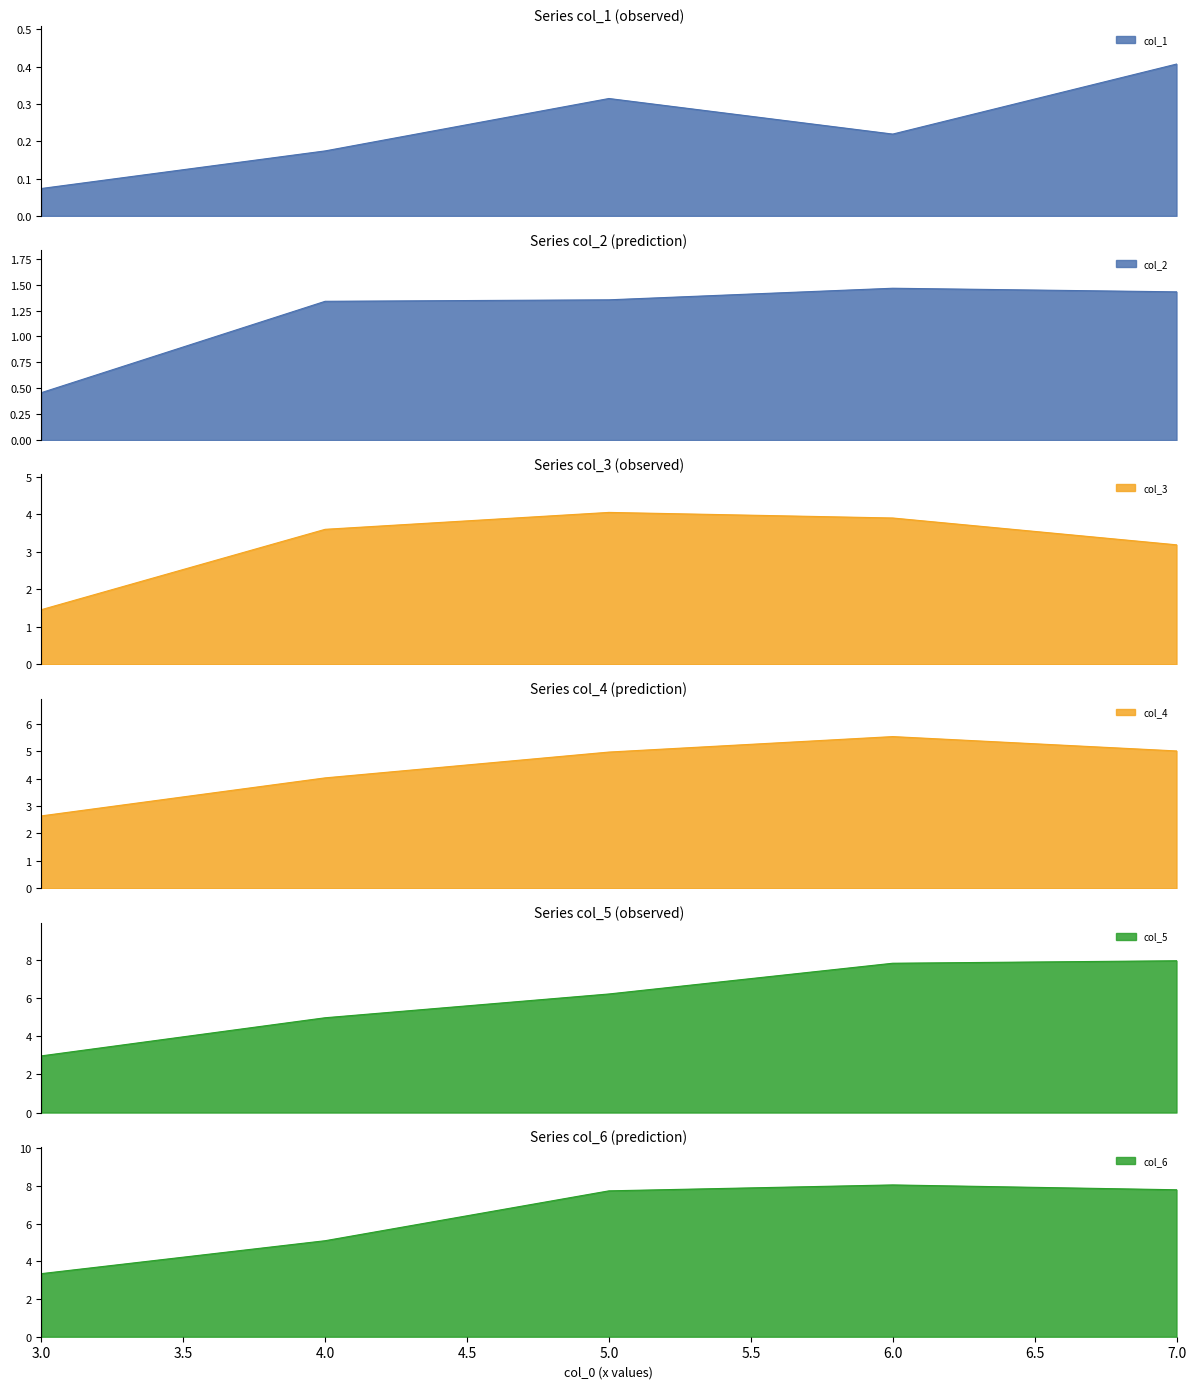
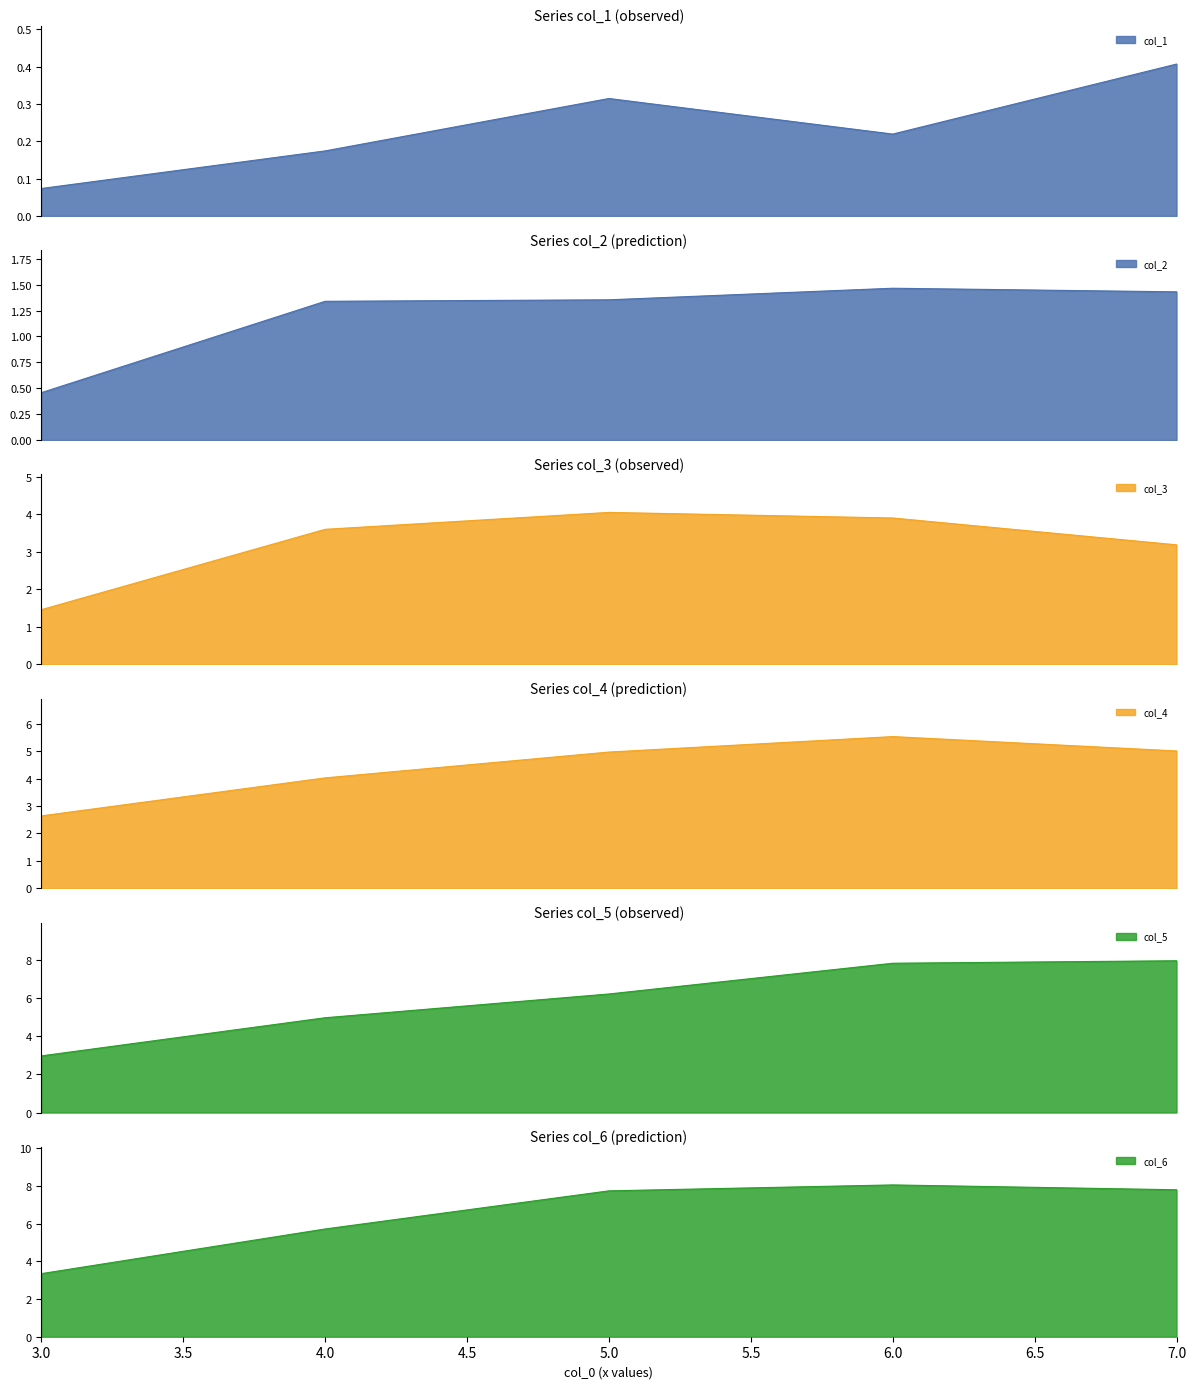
  {
    "Series col_6 (prediction)": {
      "3.0": 3.4,
-     "4.0": 5.1,
+     "4.0": 5.7,
      "5.0": 7.7,
      "6.0": 8.1,
      "7.0": 7.8
    }
  }
